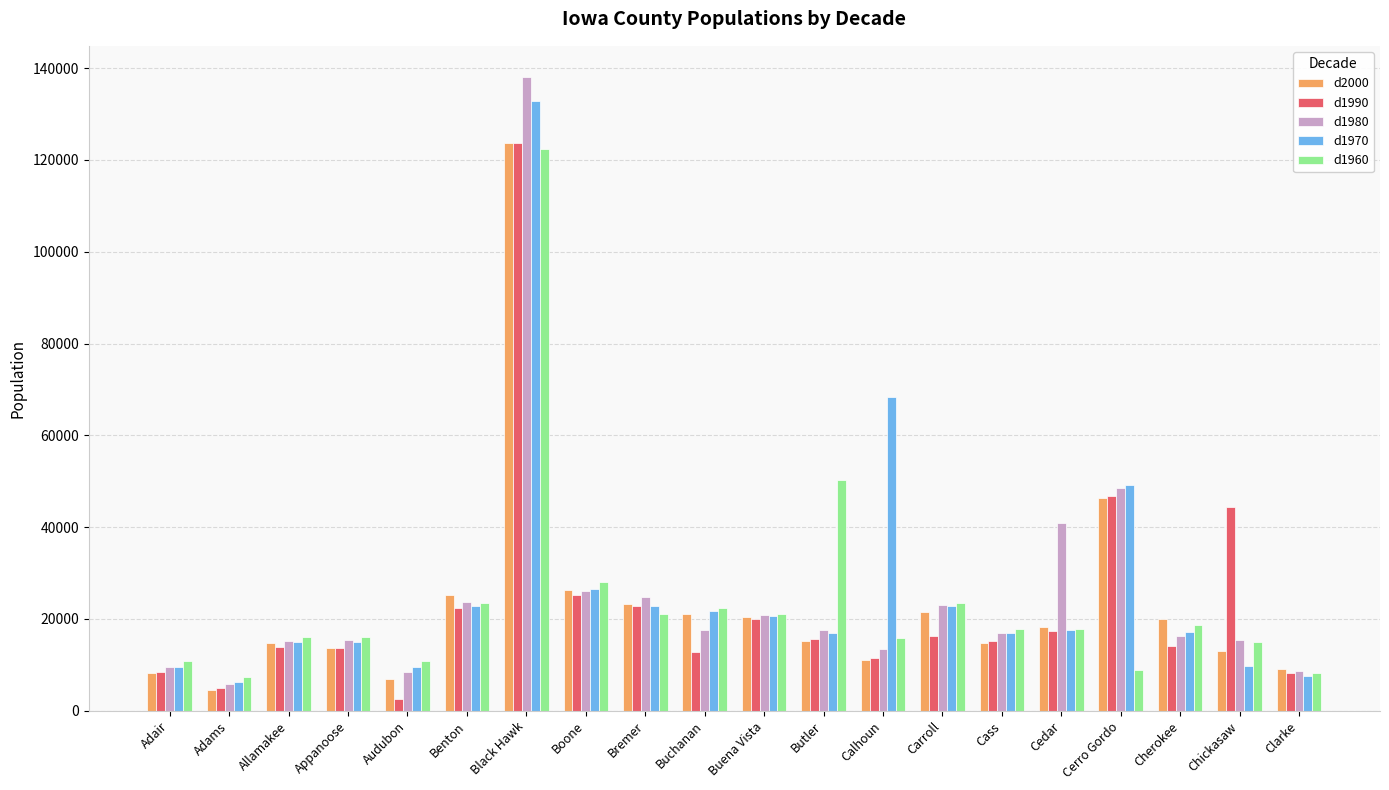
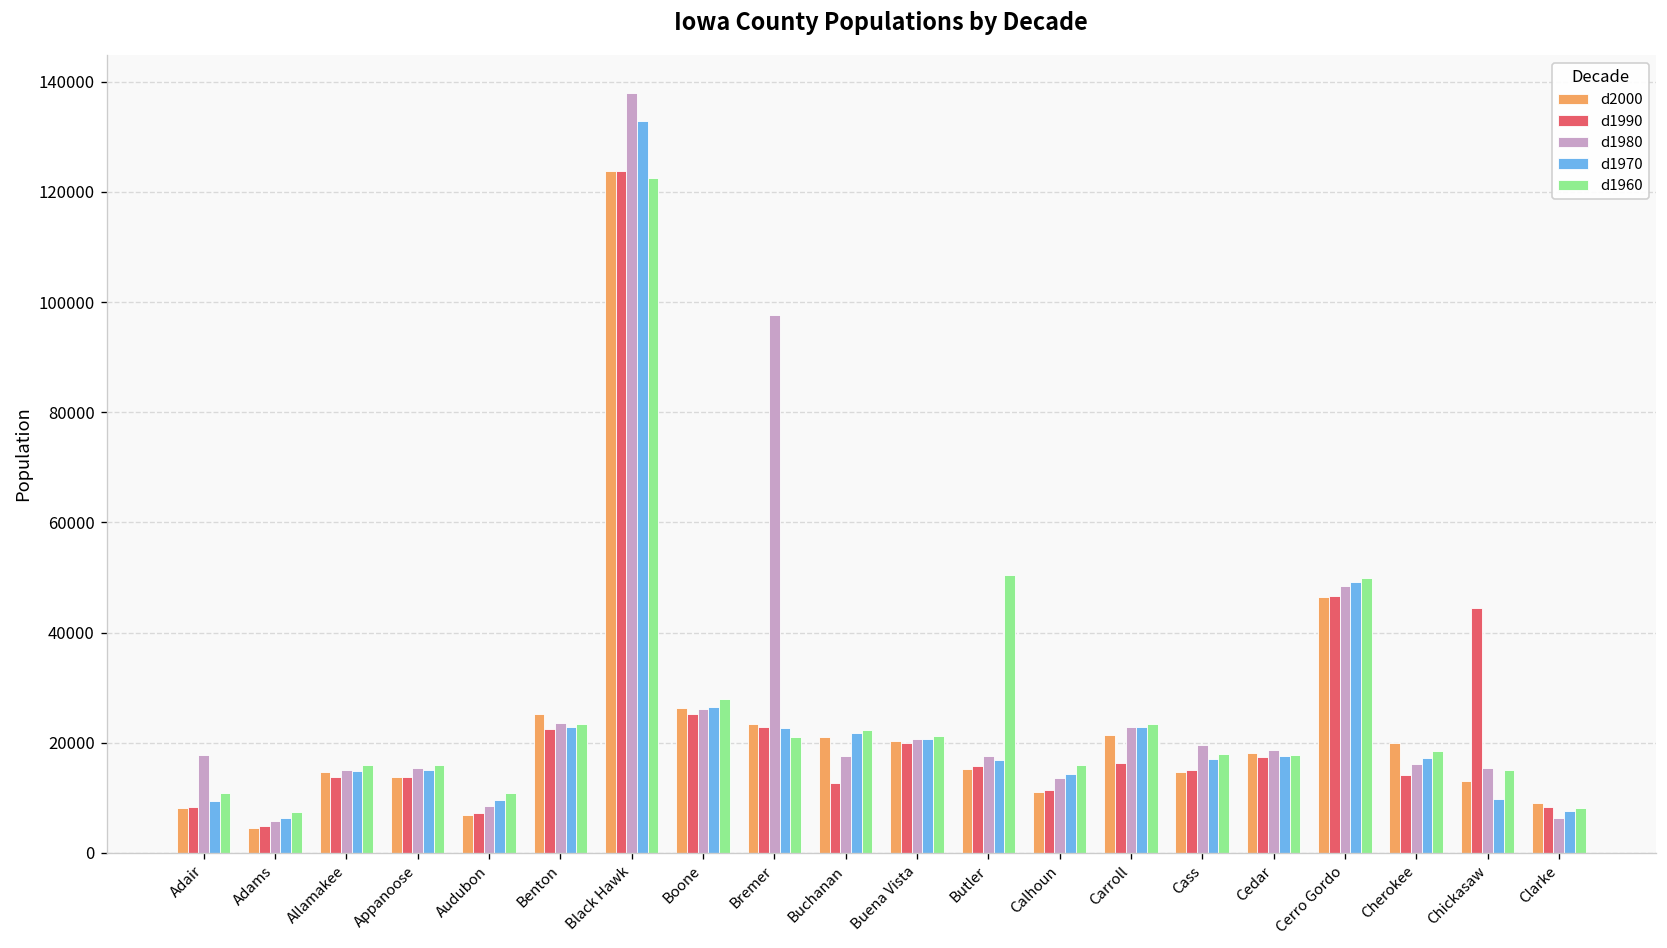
  {
    "d2000": {
      "Adair": 8000,
      "Adams": 4000,
      "Allamakee": 15000,
      "Appanoose": 14000,
      "Audubon": 7000,
      "Benton": 25000,
      "Black Hawk": 124000,
      "Boone": 26000,
      "Bremer": 23000,
      "Buchanan": 21000,
      "Buena Vista": 20000,
      "Butler": 15000,
      "Calhoun": 11000,
      "Carroll": 21000,
      "Cass": 15000,
      "Cedar": 18000,
      "Cerro Gordo": 46000,
      "Cherokee": 20000,
      "Chickasaw": 13000,
      "Clarke": 9000
    },
    "d1990": {
      "Adair": 8000,
      "Adams": 5000,
      "Allamakee": 14000,
      "Appanoose": 14000,
-     "Audubon": 3000,
+     "Audubon": 7000,
      "Benton": 22000,
      "Black Hawk": 124000,
      "Boone": 25000,
      "Bremer": 23000,
      "Buchanan": 13000,
      "Buena Vista": 20000,
      "Butler": 16000,
      "Calhoun": 12000,
      "Carroll": 16000,
      "Cass": 15000,
      "Cedar": 17000,
      "Cerro Gordo": 47000,
      "Cherokee": 14000,
      "Chickasaw": 44000,
      "Clarke": 8000
    },
    "d1980": {
-     "Adair": 10000,
+     "Adair": 18000,
      "Adams": 6000,
      "Allamakee": 15000,
      "Appanoose": 16000,
      "Audubon": 9000,
      "Benton": 24000,
      "Black Hawk": 138000,
      "Boone": 26000,
-     "Bremer": 25000,
+     "Bremer": 98000,
      "Buchanan": 18000,
      "Buena Vista": 21000,
      "Butler": 18000,
      "Calhoun": 14000,
      "Carroll": 23000,
-     "Cass": 17000,
-     "Cedar": 41000,
+     "Cass": 20000,
+     "Cedar": 19000,
      "Cerro Gordo": 48000,
      "Cherokee": 16000,
      "Chickasaw": 15000,
-     "Clarke": 9000
+     "Clarke": 6000
    },
    "d1970": {
      "Adair": 9000,
      "Adams": 6000,
      "Allamakee": 15000,
      "Appanoose": 15000,
      "Audubon": 10000,
      "Benton": 23000,
      "Black Hawk": 133000,
      "Boone": 26000,
      "Bremer": 23000,
      "Buchanan": 22000,
      "Buena Vista": 21000,
      "Butler": 17000,
-     "Calhoun": 68000,
+     "Calhoun": 14000,
      "Carroll": 23000,
      "Cass": 17000,
      "Cedar": 18000,
      "Cerro Gordo": 49000,
      "Cherokee": 17000,
      "Chickasaw": 10000,
      "Clarke": 8000
    },
    "d1960": {
      "Adair": 11000,
      "Adams": 7000,
      "Allamakee": 16000,
      "Appanoose": 16000,
      "Audubon": 11000,
      "Benton": 23000,
      "Black Hawk": 122000,
      "Boone": 28000,
      "Bremer": 21000,
      "Buchanan": 22000,
      "Buena Vista": 21000,
      "Butler": 50000,
      "Calhoun": 16000,
      "Carroll": 23000,
      "Cass": 18000,
      "Cedar": 18000,
-     "Cerro Gordo": 9000,
+     "Cerro Gordo": 50000,
      "Cherokee": 19000,
      "Chickasaw": 15000,
      "Clarke": 8000
    }
  }
